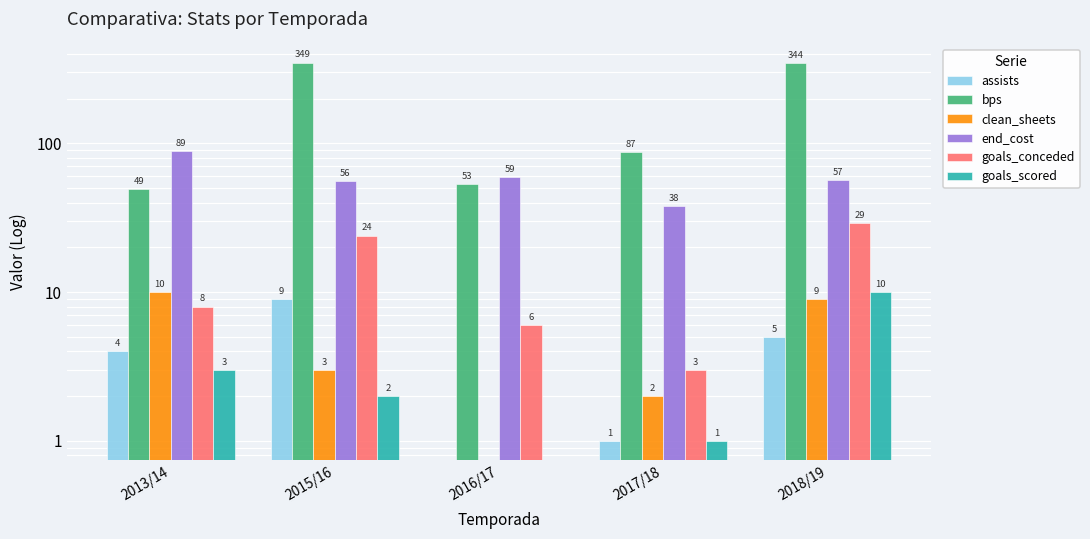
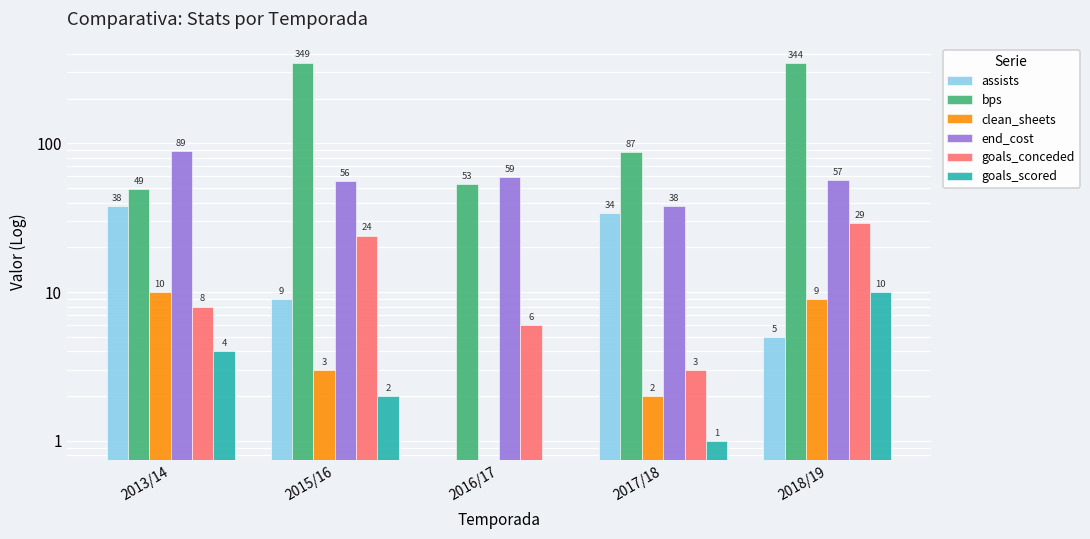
  {
    "assists": {
-     "2013/14": 4,
+     "2013/14": 38,
      "2015/16": 9,
-     "2017/18": 1,
+     "2017/18": 34,
      "2018/19": 5
    },
    "bps": {
      "2013/14": 49,
      "2015/16": 349,
      "2016/17": 53,
      "2017/18": 87,
      "2018/19": 344
    },
    "clean_sheets": {
      "2013/14": 10,
      "2015/16": 3,
      "2017/18": 2,
      "2018/19": 9
    },
    "end_cost": {
      "2013/14": 89,
      "2015/16": 56,
      "2016/17": 59,
      "2017/18": 38,
      "2018/19": 57
    },
    "goals_conceded": {
      "2013/14": 8,
      "2015/16": 24,
      "2016/17": 6,
      "2017/18": 3,
      "2018/19": 29
    },
    "goals_scored": {
-     "2013/14": 3,
+     "2013/14": 4,
      "2015/16": 2,
      "2017/18": 1,
      "2018/19": 10
    }
  }
